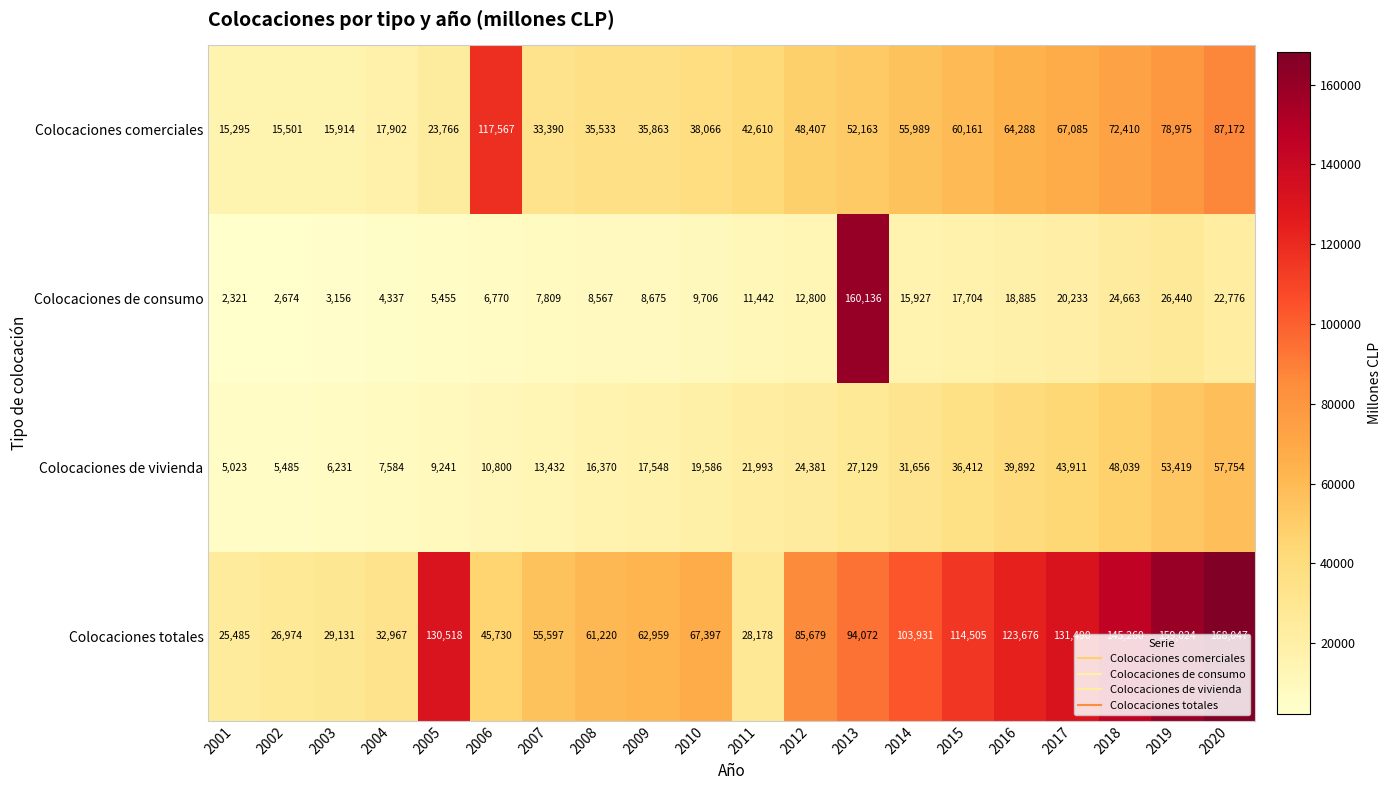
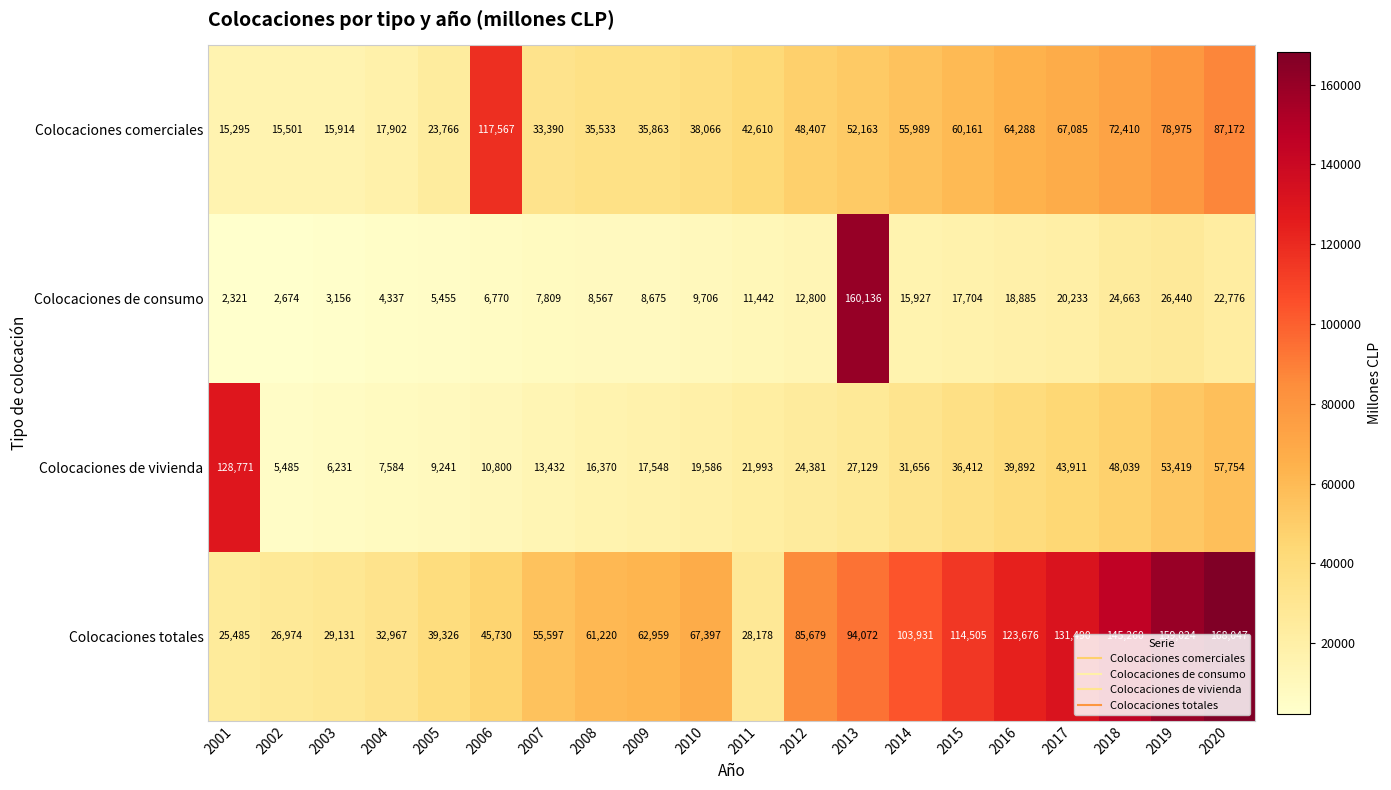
  {
    "Colocaciones comerciales": {
      "2001": "15,295",
      "2002": "15,501",
      "2003": "15,914",
      "2004": "17,902",
      "2005": "23,766",
      "2006": "117,567",
      "2007": "33,390",
      "2008": "35,533",
      "2009": "35,863",
      "2010": "38,066",
      "2011": "42,610",
      "2012": "48,407",
      "2013": "52,163",
      "2014": "55,989",
      "2015": "60,161",
      "2016": "64,288",
      "2017": "67,085",
      "2018": "72,410",
      "2019": "78,975",
      "2020": "87,172"
    },
    "Colocaciones de consumo": {
      "2001": "2,321",
      "2002": "2,674",
      "2003": "3,156",
      "2004": "4,337",
      "2005": "5,455",
      "2006": "6,770",
      "2007": "7,809",
      "2008": "8,567",
      "2009": "8,675",
      "2010": "9,706",
      "2011": "11,442",
      "2012": "12,800",
      "2013": "160,136",
      "2014": "15,927",
      "2015": "17,704",
      "2016": "18,885",
      "2017": "20,233",
      "2018": "24,663",
      "2019": "26,440",
      "2020": "22,776"
    },
    "Colocaciones de vivienda": {
-     "2001": "5,023",
+     "2001": "128,771",
      "2002": "5,485",
      "2003": "6,231",
      "2004": "7,584",
      "2005": "9,241",
      "2006": "10,800",
      "2007": "13,432",
      "2008": "16,370",
      "2009": "17,548",
      "2010": "19,586",
      "2011": "21,993",
      "2012": "24,381",
      "2013": "27,129",
      "2014": "31,656",
      "2015": "36,412",
      "2016": "39,892",
      "2017": "43,911",
      "2018": "48,039",
      "2019": "53,419",
      "2020": "57,754"
    },
    "Colocaciones totales": {
      "2001": "25,485",
      "2002": "26,974",
      "2003": "29,131",
      "2004": "32,967",
-     "2005": "130,518",
+     "2005": "39,326",
      "2006": "45,730",
      "2007": "55,597",
      "2008": "61,220",
      "2009": "62,959",
      "2010": "67,397",
      "2011": "28,178",
      "2012": "85,679",
      "2013": "94,072",
      "2014": "103,931",
      "2015": "114,505",
      "2016": "123,676"
    }
  }
